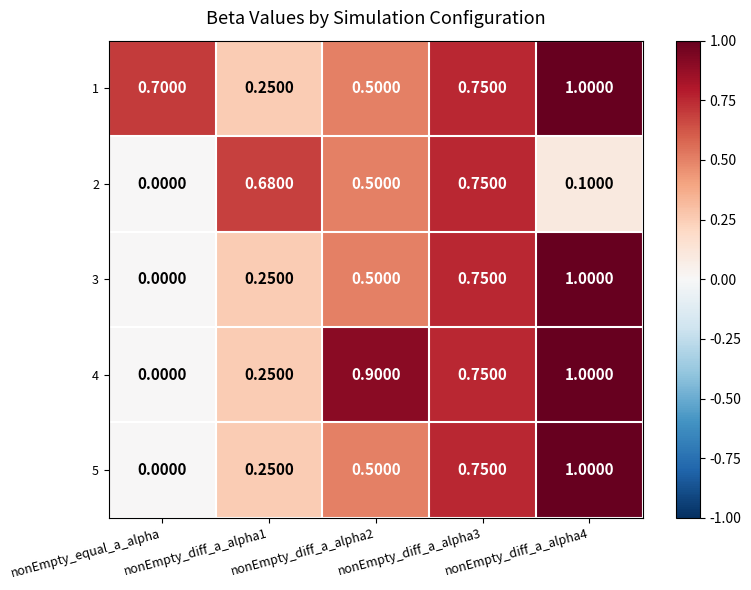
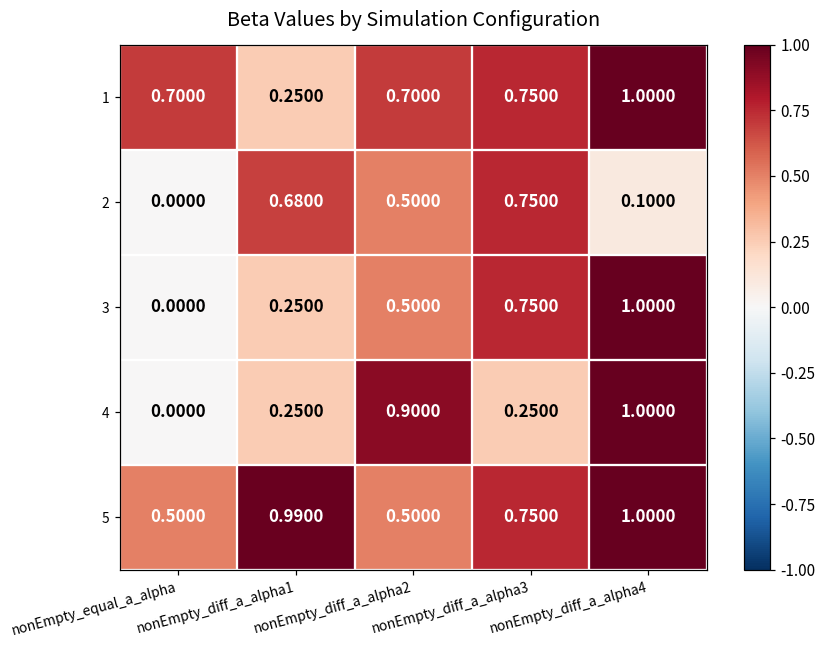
  {
    "1": {
      "nonEmpty_equal_a_alpha": 0.7000,
      "nonEmpty_diff_a_alpha1": 0.2500,
-     "nonEmpty_diff_a_alpha2": 0.5000,
+     "nonEmpty_diff_a_alpha2": 0.7000,
      "nonEmpty_diff_a_alpha3": 0.7500,
      "nonEmpty_diff_a_alpha4": 1.0000
    },
    "2": {
      "nonEmpty_equal_a_alpha": 0.0000,
      "nonEmpty_diff_a_alpha1": 0.6800,
      "nonEmpty_diff_a_alpha2": 0.5000,
      "nonEmpty_diff_a_alpha3": 0.7500,
      "nonEmpty_diff_a_alpha4": 0.1000
    },
    "3": {
      "nonEmpty_equal_a_alpha": 0.0000,
      "nonEmpty_diff_a_alpha1": 0.2500,
      "nonEmpty_diff_a_alpha2": 0.5000,
      "nonEmpty_diff_a_alpha3": 0.7500,
      "nonEmpty_diff_a_alpha4": 1.0000
    },
    "4": {
      "nonEmpty_equal_a_alpha": 0.0000,
      "nonEmpty_diff_a_alpha1": 0.2500,
      "nonEmpty_diff_a_alpha2": 0.9000,
-     "nonEmpty_diff_a_alpha3": 0.7500,
+     "nonEmpty_diff_a_alpha3": 0.2500,
      "nonEmpty_diff_a_alpha4": 1.0000
    },
    "5": {
-     "nonEmpty_equal_a_alpha": 0.0000,
-     "nonEmpty_diff_a_alpha1": 0.2500,
+     "nonEmpty_equal_a_alpha": 0.5000,
+     "nonEmpty_diff_a_alpha1": 0.9900,
      "nonEmpty_diff_a_alpha2": 0.5000,
      "nonEmpty_diff_a_alpha3": 0.7500,
      "nonEmpty_diff_a_alpha4": 1.0000
    }
  }
